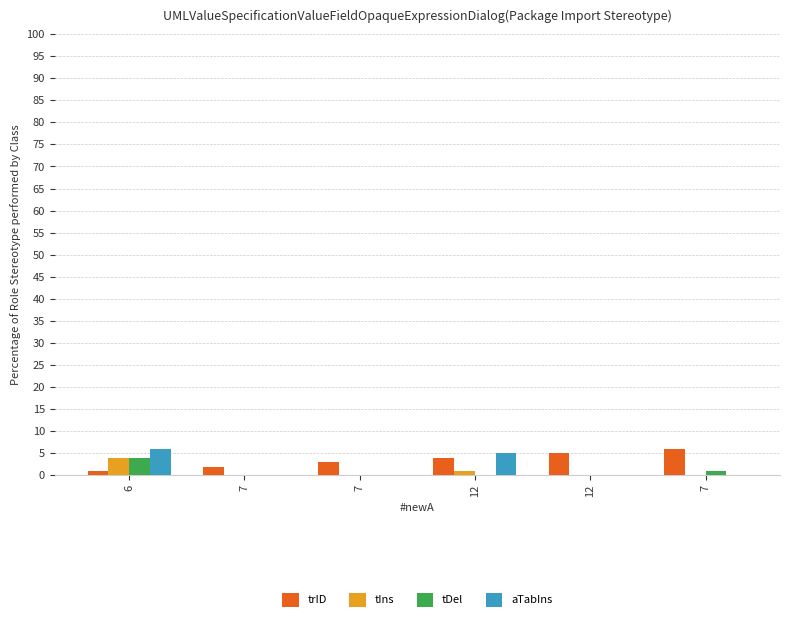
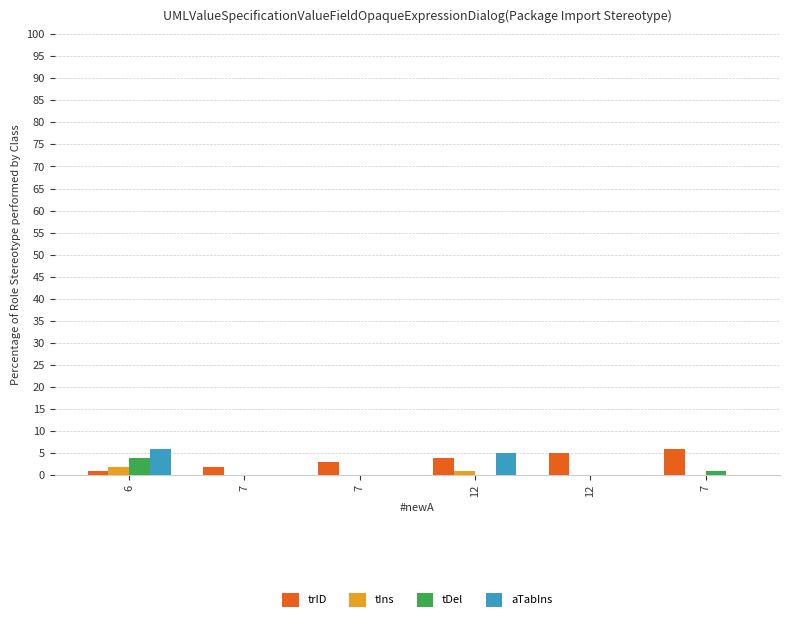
  {
    "trID": {
      "6": 1
    },
    "tIns": {
-     "6": 4
+     "6": 2
    },
    "tDel": {
      "6": 4
    },
    "aTabIns": {
      "6": 6
    }
  }
